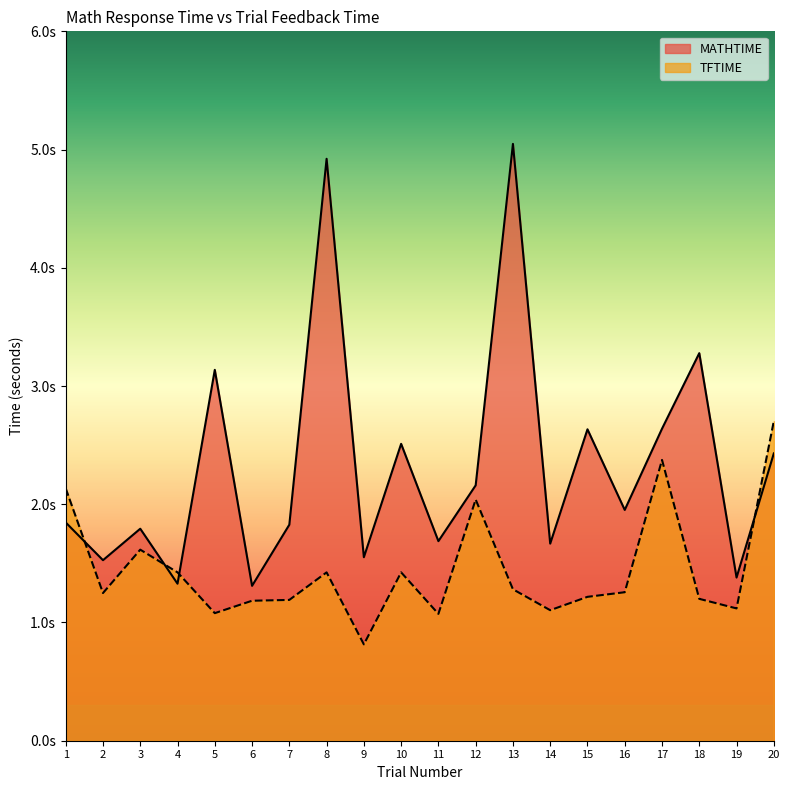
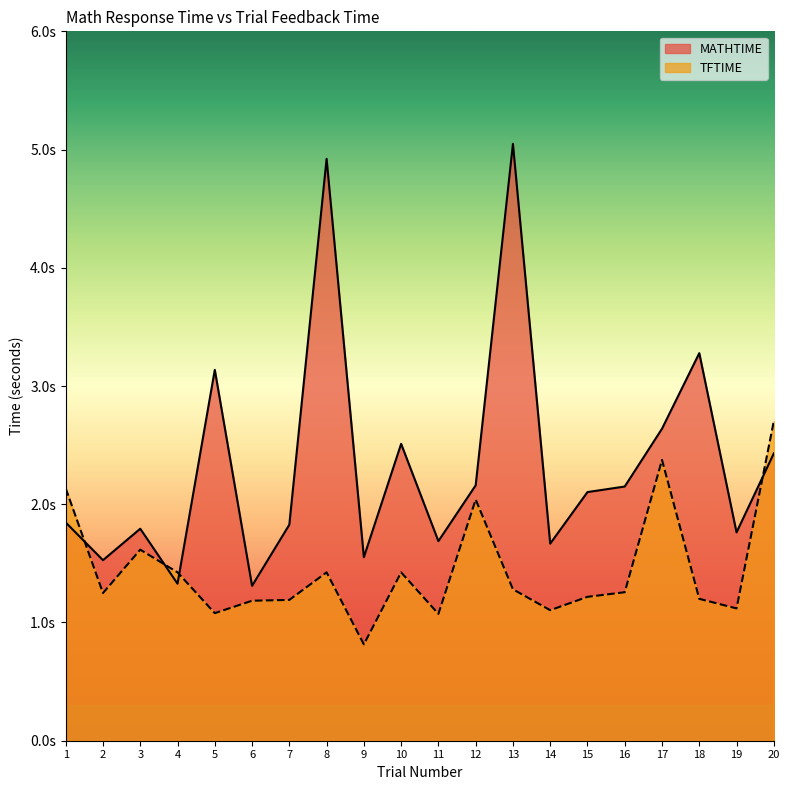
  {
    "MATHTIME": {
      "1": "1.85s",
      "2": "1.53s",
      "3": "1.79s",
      "4": "1.33s",
      "5": "3.14s",
      "6": "1.31s",
      "7": "1.83s",
      "8": "4.92s",
      "9": "1.55s",
      "10": "2.51s",
      "11": "1.69s",
      "12": "2.16s",
      "13": "5.05s",
      "14": "1.67s",
-     "15": "2.63s",
-     "16": "1.95s",
+     "15": "2.10s",
+     "16": "2.15s",
      "17": "2.64s",
      "18": "3.28s",
-     "19": "1.38s",
+     "19": "1.76s",
      "20": "2.43s"
    },
    "TFTIME": {
      "1": "2.13s",
      "2": "1.25s",
      "3": "1.62s",
      "4": "1.42s",
      "5": "1.08s",
      "6": "1.18s",
      "7": "1.19s",
      "8": "1.42s",
      "9": "0.82s",
      "10": "1.42s",
      "11": "1.07s",
      "12": "2.04s",
      "13": "1.28s",
      "14": "1.10s",
      "15": "1.22s",
      "16": "1.26s",
      "17": "2.38s",
      "18": "1.20s",
      "19": "1.12s",
      "20": "2.70s"
    }
  }
